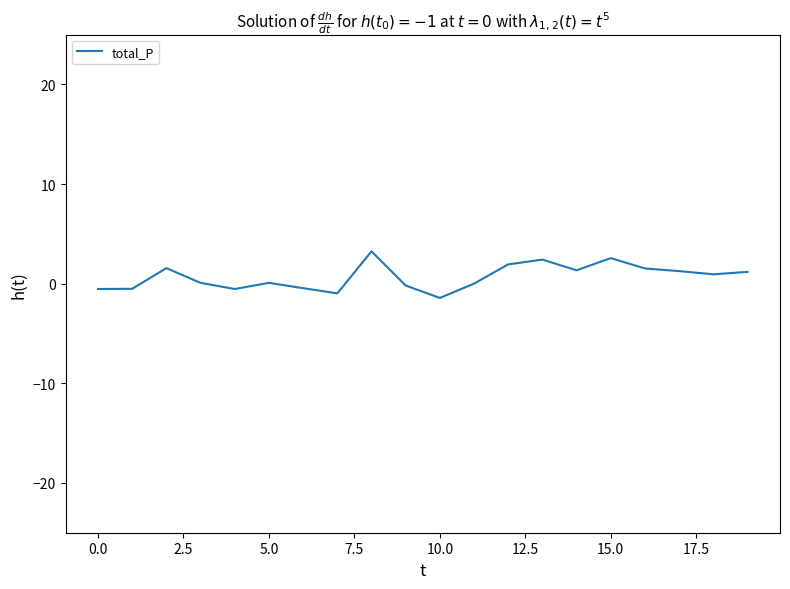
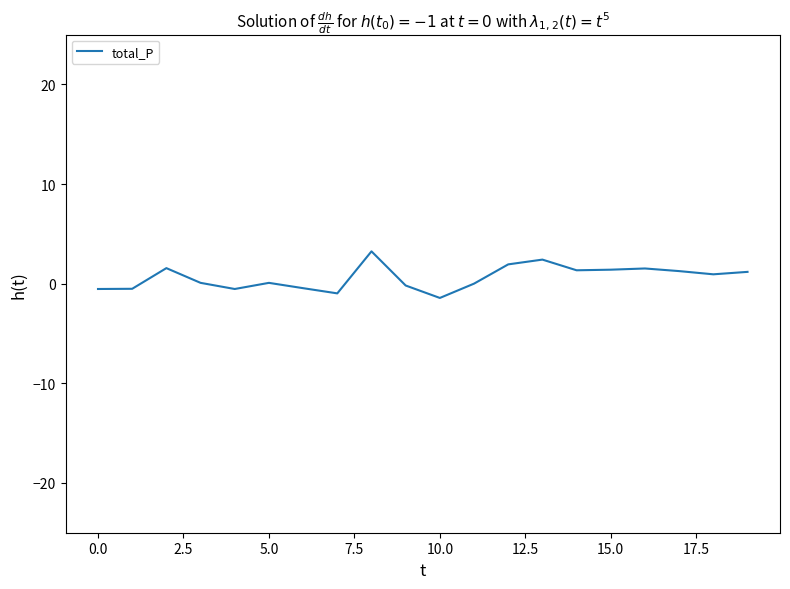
  {
    "0.0": -1,
    "5.0": 0,
    "10.0": -1,
-   "15.0": 3
+   "15.0": 1
  }
